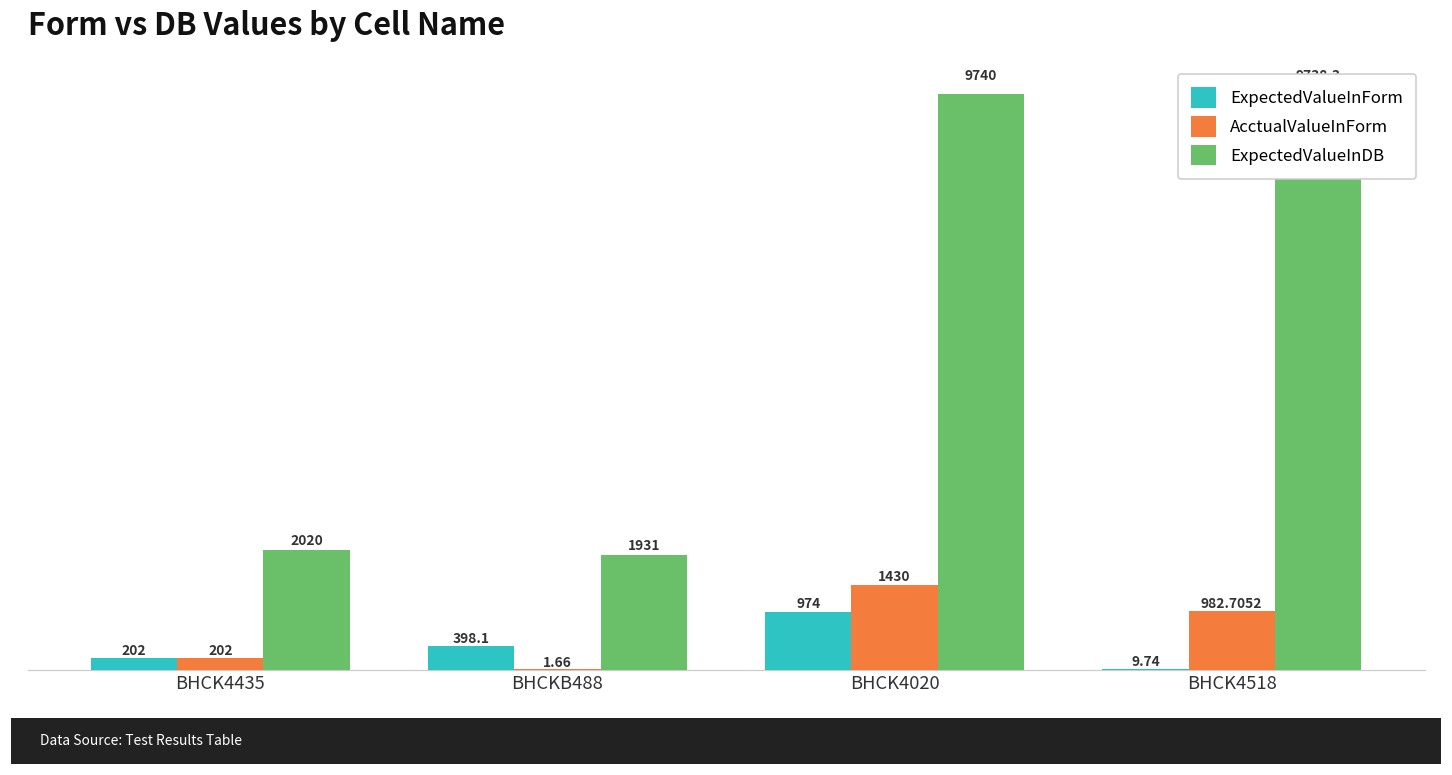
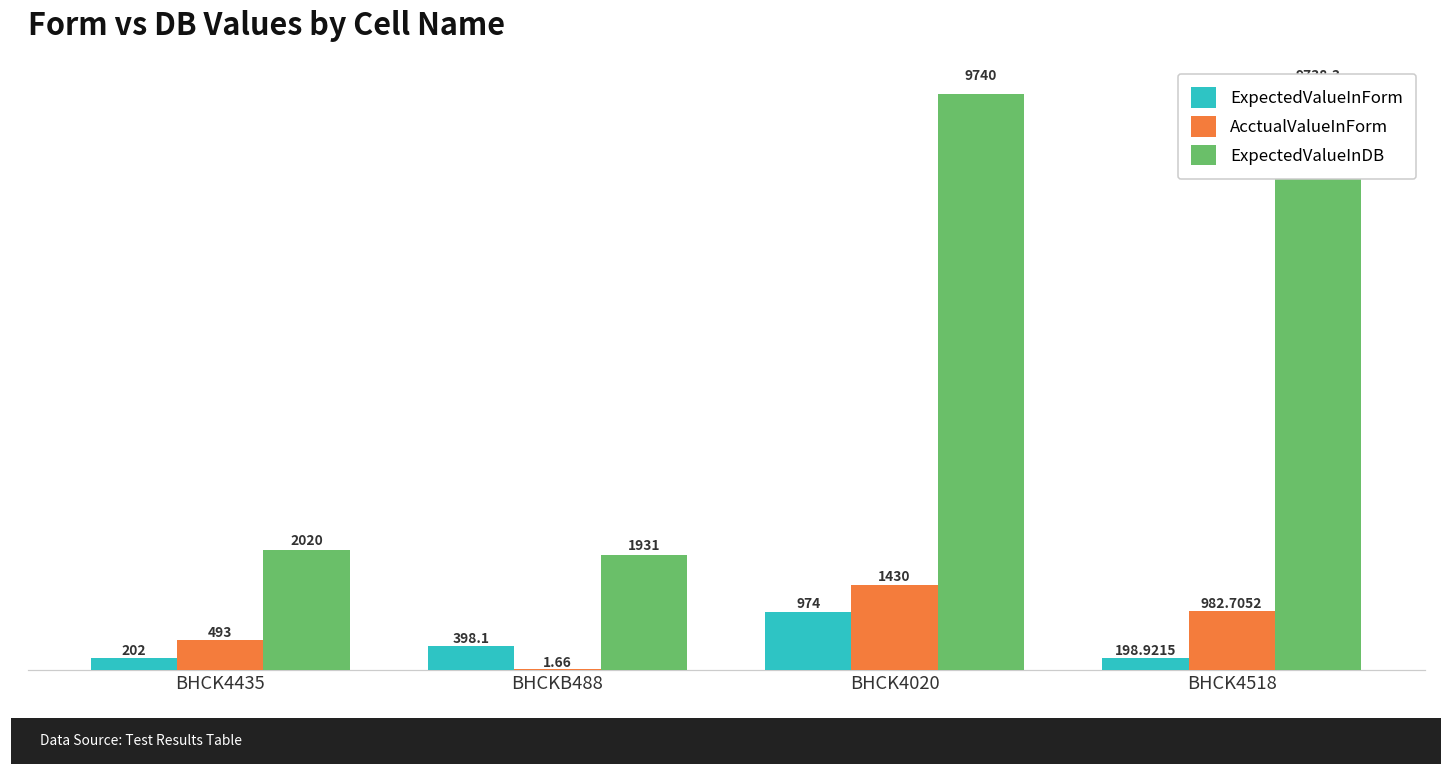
  {
    "ExpectedValueInForm": {
      "BHCK4435": 202,
      "BHCKB488": 398.1,
      "BHCK4020": 974,
-     "BHCK4518": 9.74
+     "BHCK4518": 198.9215
    },
    "AcctualValueInForm": {
-     "BHCK4435": 202,
+     "BHCK4435": 493,
      "BHCKB488": 1.66,
      "BHCK4020": 1430,
      "BHCK4518": 982.7052
    },
    "ExpectedValueInDB": {
      "BHCK4435": 2020,
      "BHCKB488": 1931,
      "BHCK4020": 9740
    }
  }
